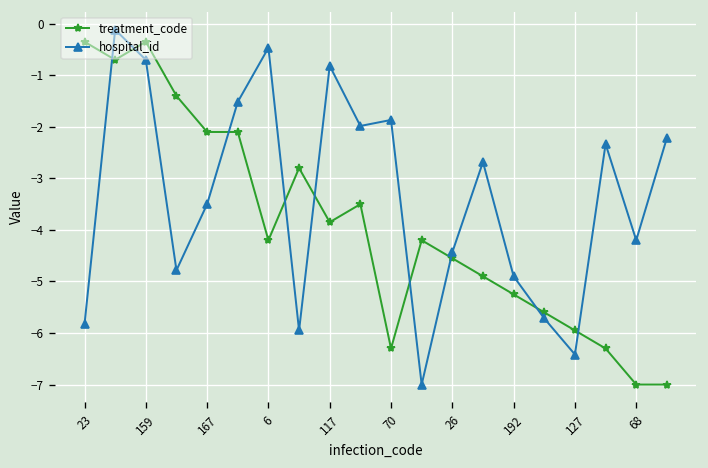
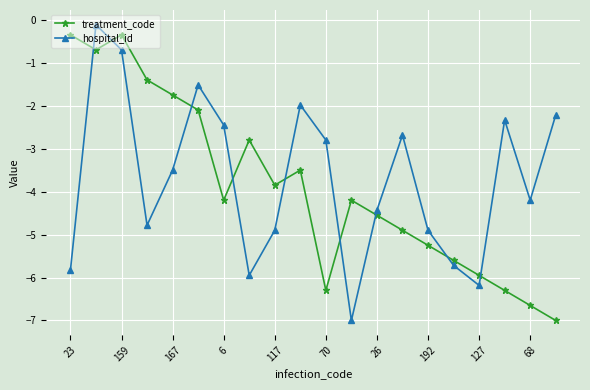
  {
    "treatment_code": {
-     "167": -2.1,
+     "167": -1.8,
      "6": -4.2,
      "117": -3.9,
      "70": -6.3,
      "26": -4.6,
      "192": -5.3,
      "127": -6.0,
-     "68": -7.0
+     "68": -6.6
    },
    "hospital_id": {
      "23": -5.8,
      "159": -0.7,
      "167": -3.5,
-     "6": -0.5,
-     "117": -0.8,
-     "70": -1.9,
+     "6": -2.5,
+     "117": -4.9,
+     "70": -2.8,
      "26": -4.4,
      "192": -4.9,
-     "127": -6.4,
+     "127": -6.2,
      "68": -4.2
    }
  }
